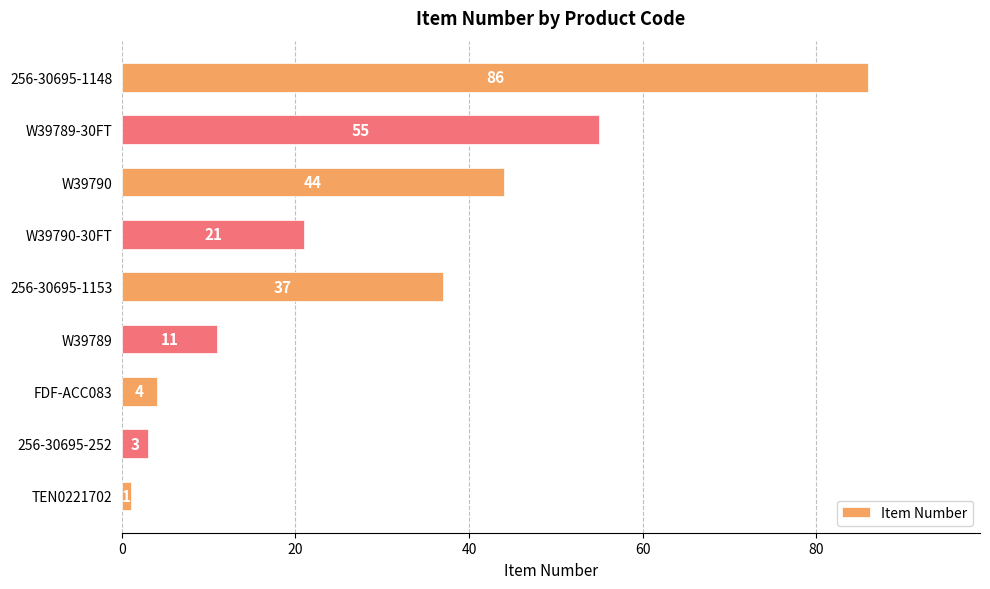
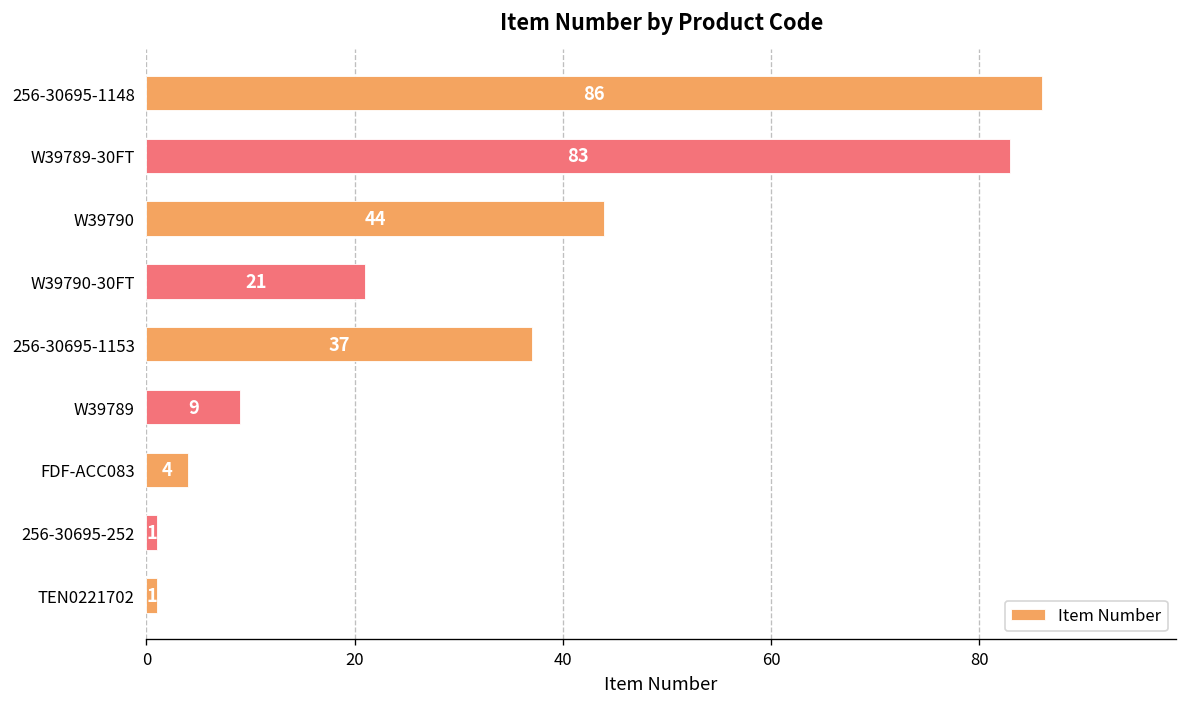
  {
    "256-30695-1148": 86,
-   "W39789-30FT": 55,
+   "W39789-30FT": 83,
    "W39790": 44,
    "W39790-30FT": 21,
    "256-30695-1153": 37,
-   "W39789": 11,
+   "W39789": 9,
    "FDF-ACC083": 4,
-   "256-30695-252": 3,
+   "256-30695-252": 1,
    "TEN0221702": 1
  }
